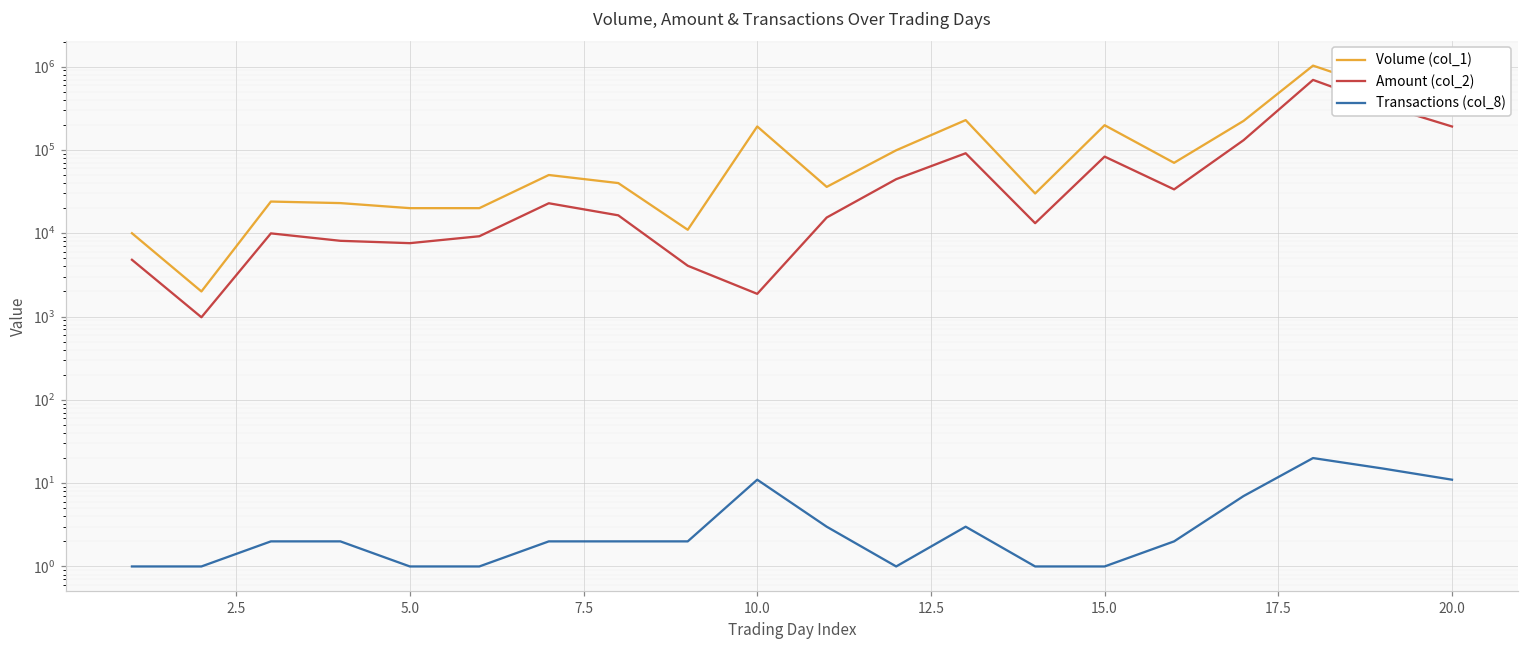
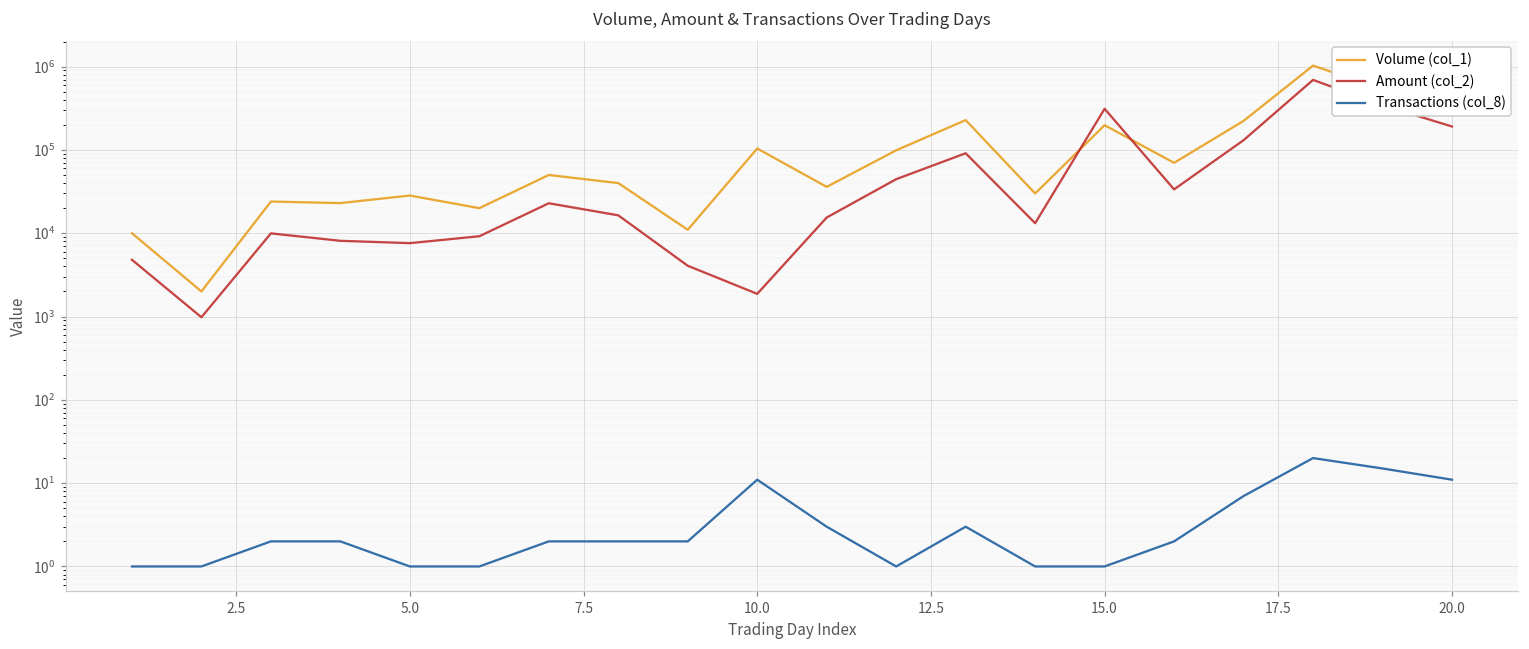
  {
    "Volume (col_1)": {
-     "5.0": 20000,
-     "10.0": 190000,
+     "5.0": 28000,
+     "10.0": 100000,
      "15.0": 200000
    },
    "Amount (col_2)": {
      "5.0": 8000,
      "10.0": 1900,
-     "15.0": 80000,
+     "15.0": 310000,
      "20.0": 190000
    },
    "Transactions (col_8)": {
      "5.0": 1,
      "10.0": 11,
      "15.0": 1,
      "20.0": 11
    }
  }
